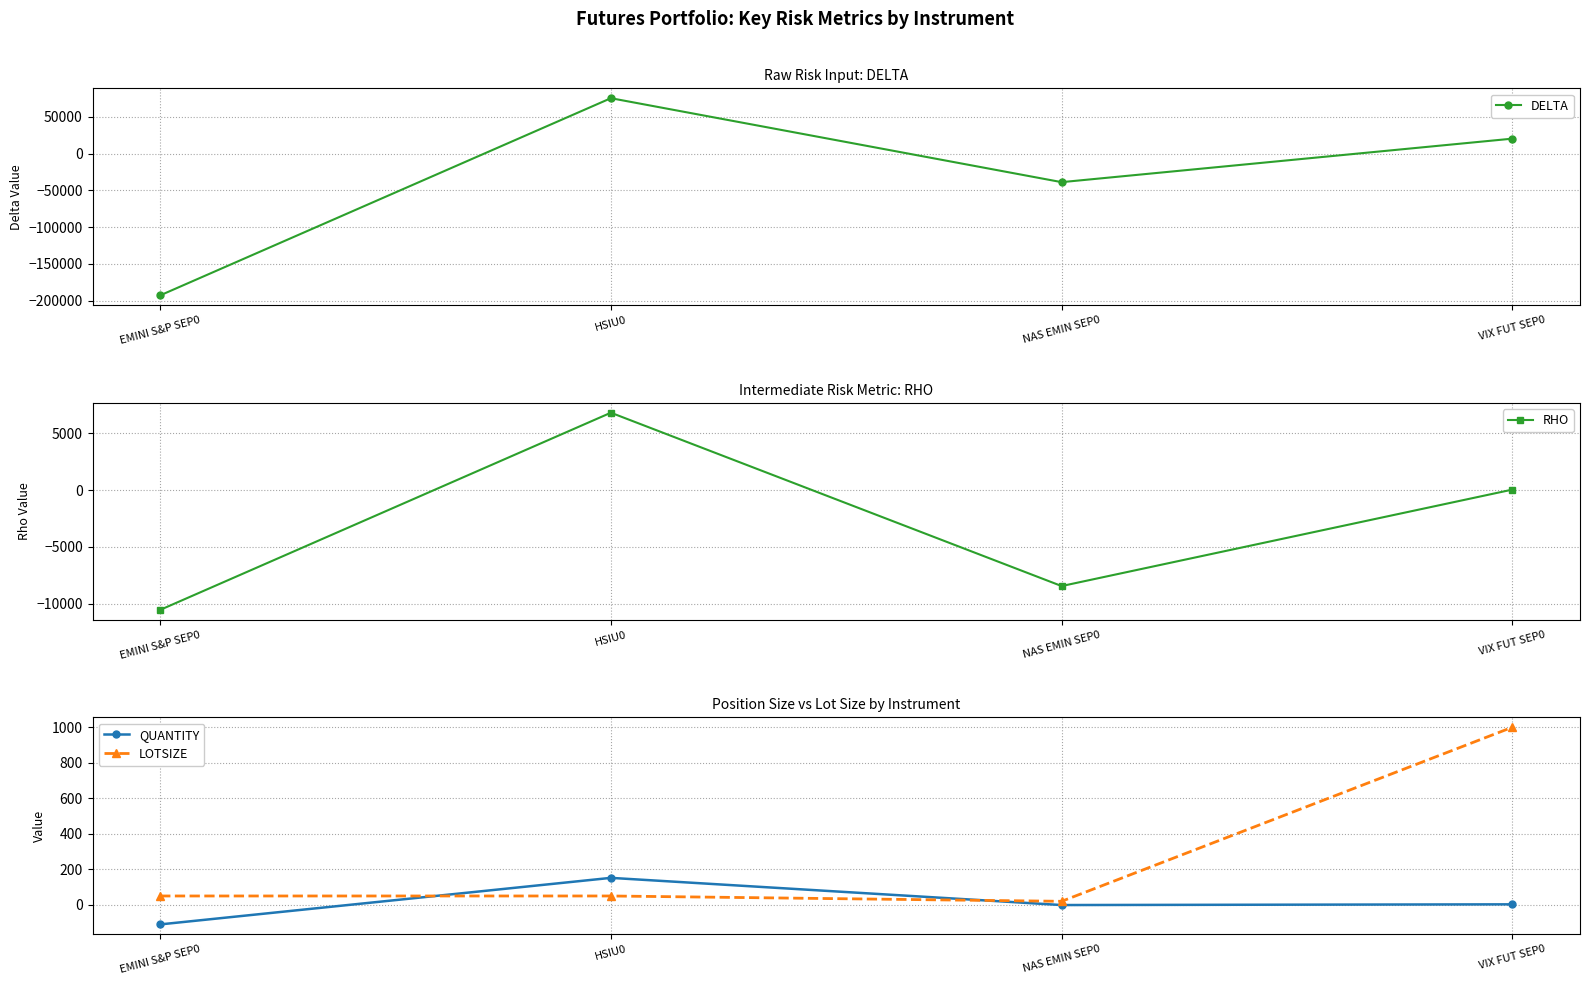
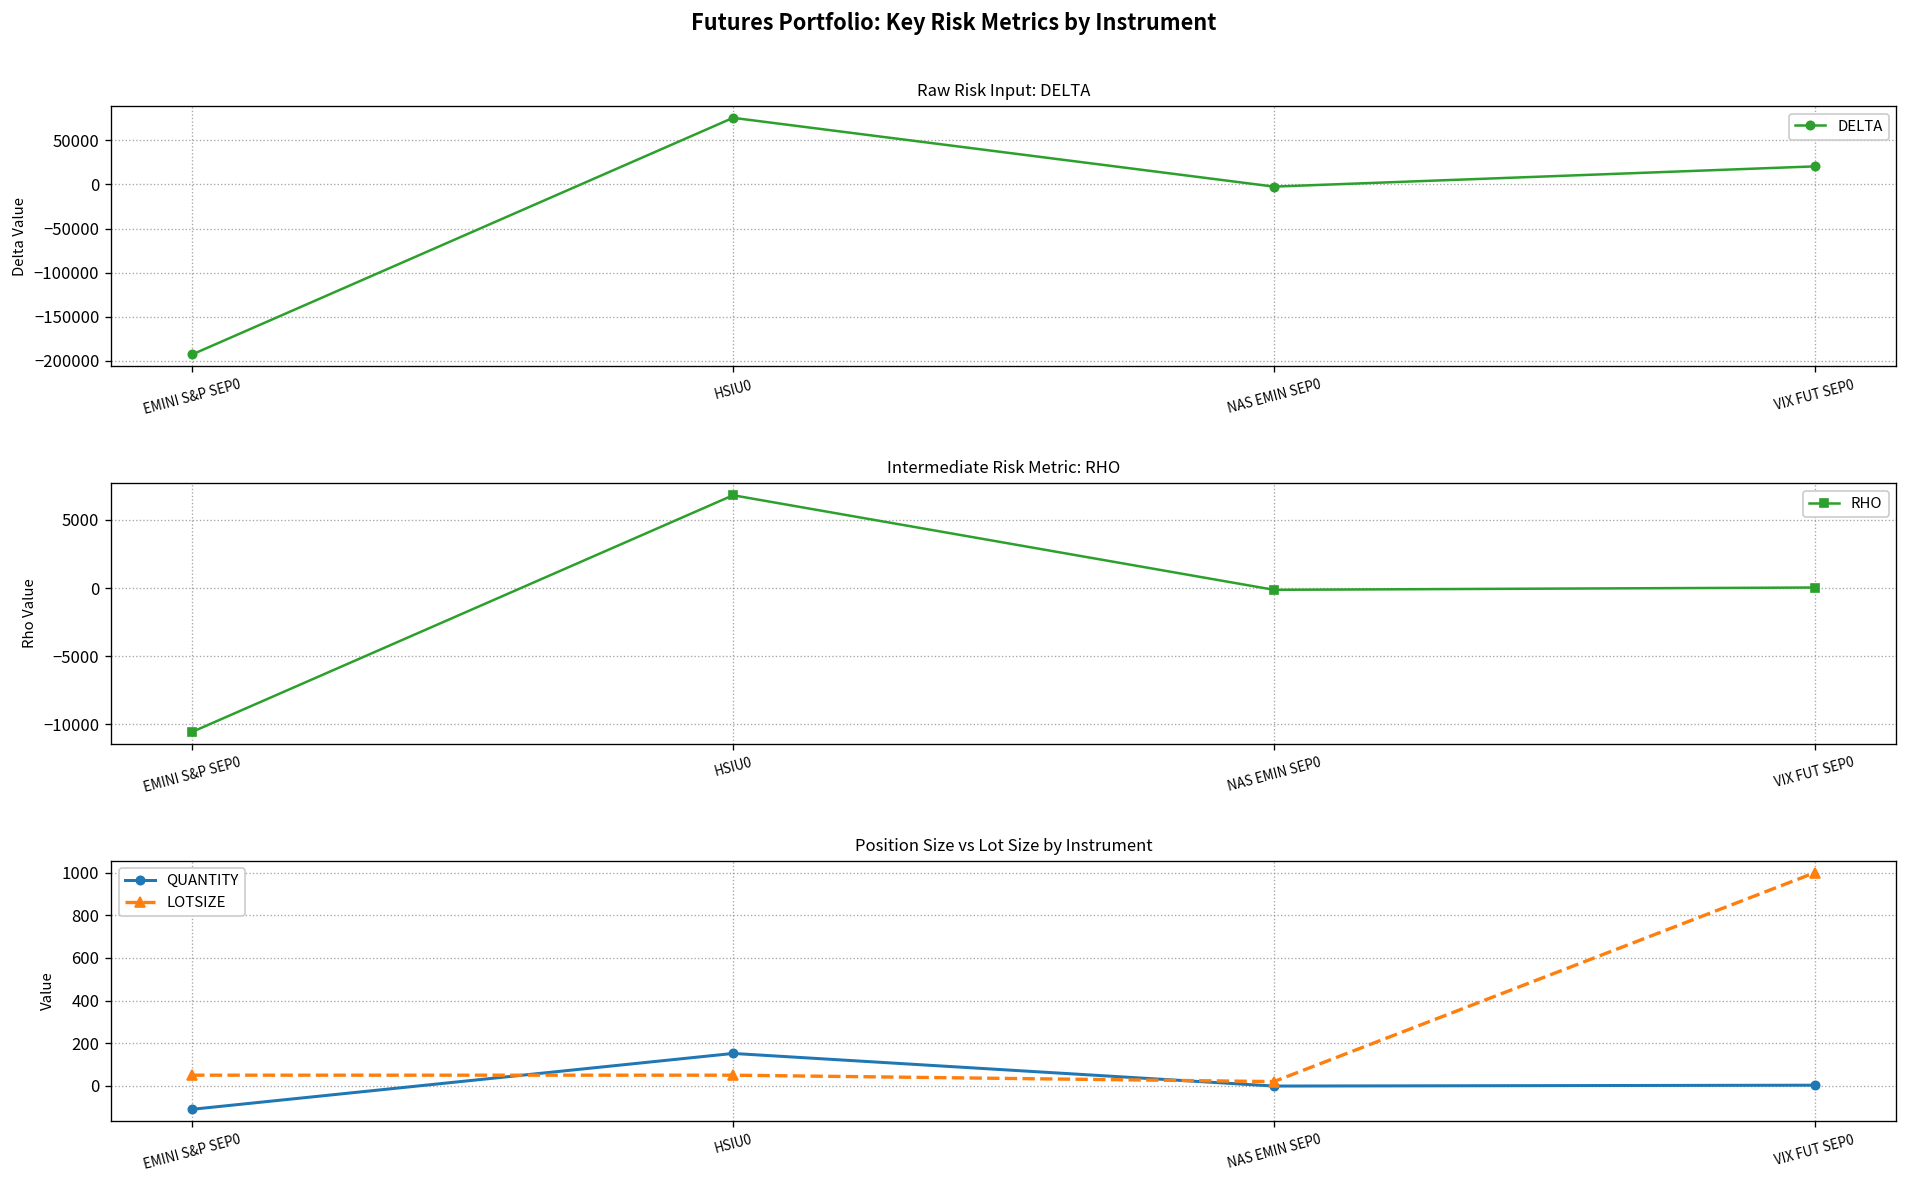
  {
    "Raw Risk Input: DELTA": {
      "EMINI S&P SEP0": -190000,
      "HSIU0": 80000,
-     "NAS EMIN SEP0": -40000,
+     "NAS EMIN SEP0": 0,
      "VIX FUT SEP0": 20000
    },
    "Intermediate Risk Metric: RHO": {
      "EMINI S&P SEP0": -10600,
      "HSIU0": 6800,
-     "NAS EMIN SEP0": -8500,
+     "NAS EMIN SEP0": -100,
      "VIX FUT SEP0": 0
    },
    "Position Size vs Lot Size by Instrument": {
      "QUANTITY": {
        "EMINI S&P SEP0": -110,
        "HSIU0": 150,
        "NAS EMIN SEP0": 0,
        "VIX FUT SEP0": 0
      },
      "LOTSIZE": {
        "EMINI S&P SEP0": 50,
        "HSIU0": 50,
        "NAS EMIN SEP0": 20,
        "VIX FUT SEP0": 1000
      }
    }
  }
